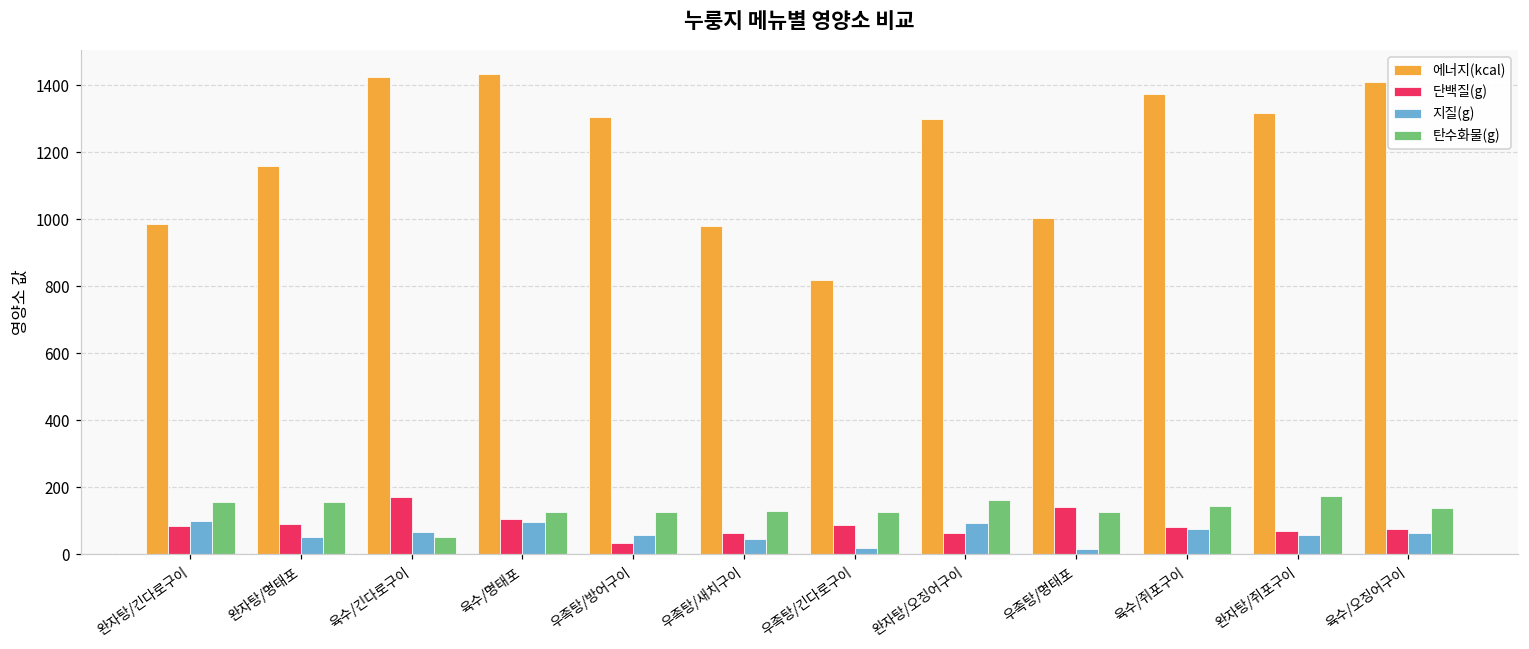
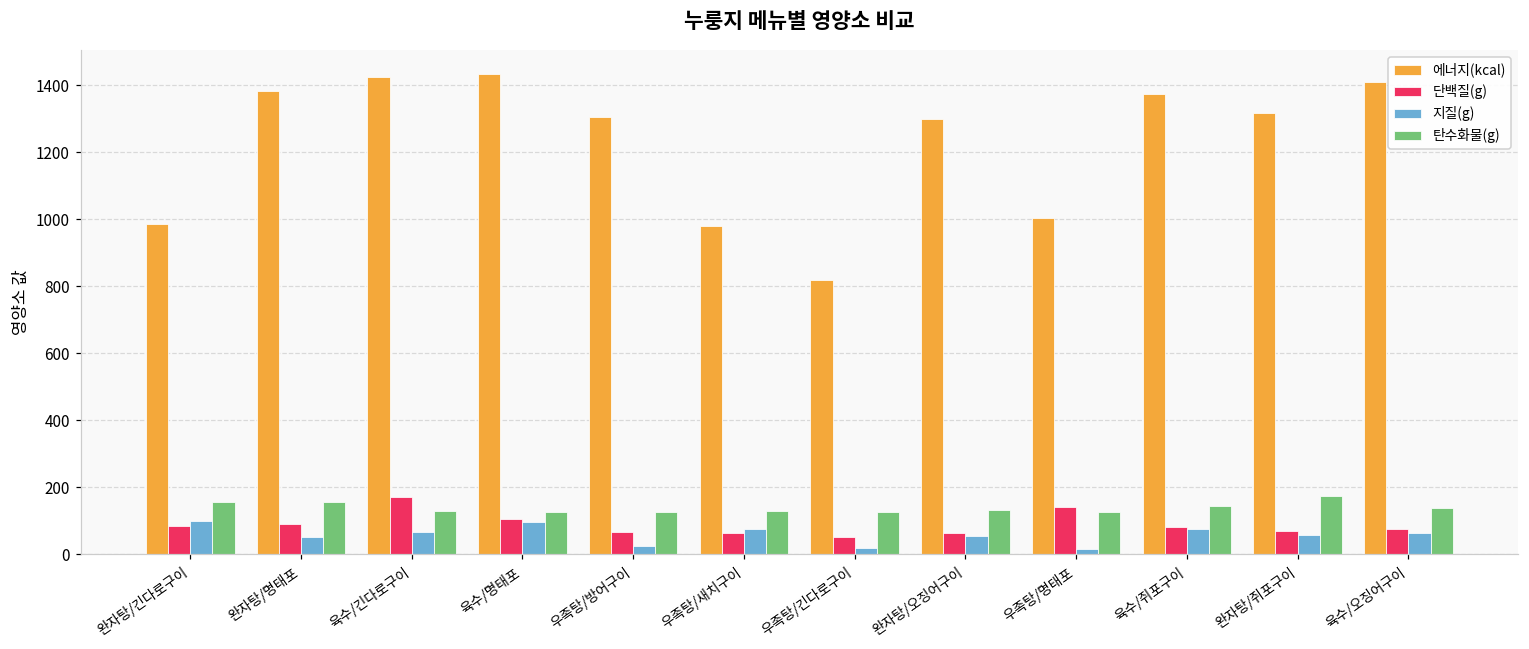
  {
    "에너지(kcal)": {
      "완자탕/긴다로구이": 990,
-     "완자탕/명태포": 1160,
+     "완자탕/명태포": 1380,
      "육수/긴다로구이": 1420,
      "육수/명태포": 1430,
      "우족탕/방어구이": 1300,
      "우족탕/새치구이": 980,
      "우족탕/긴다로구이": 820,
      "완자탕/오징어구이": 1300,
      "우족탕/명태포": 1000,
      "육수/쥐포구이": 1380,
      "완자탕/쥐포구이": 1320,
      "육수/오징어구이": 1410
    },
    "단백질(g)": {
      "완자탕/긴다로구이": 80,
      "완자탕/명태포": 90,
      "육수/긴다로구이": 170,
      "육수/명태포": 110,
-     "우족탕/방어구이": 30,
+     "우족탕/방어구이": 70,
      "우족탕/새치구이": 60,
-     "우족탕/긴다로구이": 90,
+     "우족탕/긴다로구이": 50,
      "완자탕/오징어구이": 70,
      "우족탕/명태포": 140,
      "육수/쥐포구이": 80,
      "완자탕/쥐포구이": 70,
      "육수/오징어구이": 80
    },
    "지질(g)": {
      "완자탕/긴다로구이": 100,
      "완자탕/명태포": 50,
      "육수/긴다로구이": 70,
      "육수/명태포": 100,
-     "우족탕/방어구이": 60,
-     "우족탕/새치구이": 40,
+     "우족탕/방어구이": 30,
+     "우족탕/새치구이": 70,
      "우족탕/긴다로구이": 20,
-     "완자탕/오징어구이": 90,
+     "완자탕/오징어구이": 50,
      "우족탕/명태포": 20,
      "육수/쥐포구이": 80,
      "완자탕/쥐포구이": 60,
      "육수/오징어구이": 70
    },
    "탄수화물(g)": {
      "완자탕/긴다로구이": 160,
      "완자탕/명태포": 160,
-     "육수/긴다로구이": 50,
+     "육수/긴다로구이": 130,
      "육수/명태포": 130,
      "우족탕/방어구이": 130,
      "우족탕/새치구이": 130,
      "우족탕/긴다로구이": 130,
-     "완자탕/오징어구이": 160,
+     "완자탕/오징어구이": 130,
      "우족탕/명태포": 130,
      "육수/쥐포구이": 150,
      "완자탕/쥐포구이": 170,
      "육수/오징어구이": 140
    }
  }
